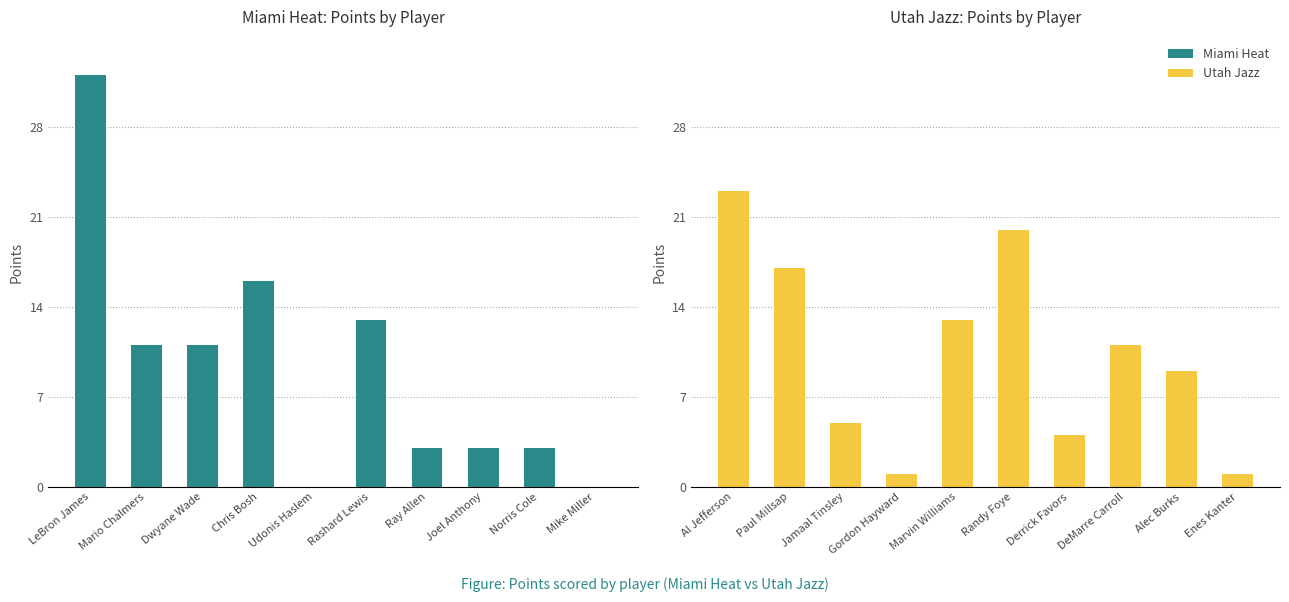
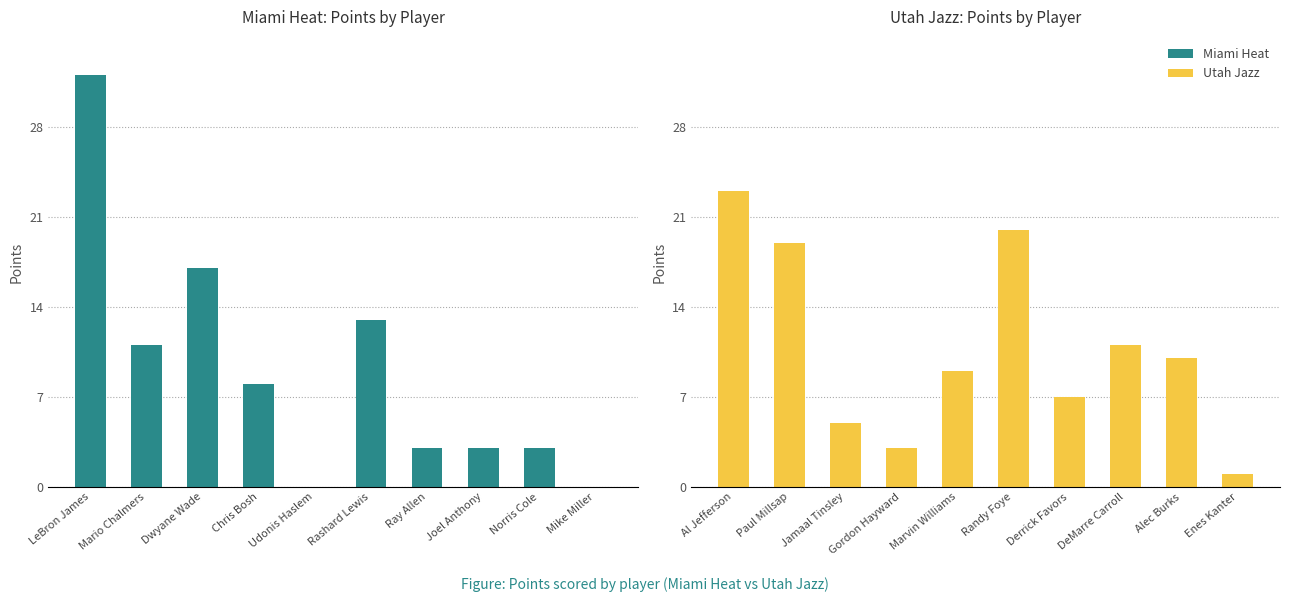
  {
    "Miami Heat: Points by Player": {
      "LeBron James": 32,
      "Mario Chalmers": 11,
-     "Dwyane Wade": 11,
-     "Chris Bosh": 16,
+     "Dwyane Wade": 17,
+     "Chris Bosh": 8,
      "Udonis Haslem": 0,
      "Rashard Lewis": 13,
      "Ray Allen": 3,
      "Joel Anthony": 3,
      "Norris Cole": 3,
      "Mike Miller": 0
    },
    "Utah Jazz: Points by Player": {
      "Al Jefferson": 23,
-     "Paul Millsap": 17,
+     "Paul Millsap": 19,
      "Jamaal Tinsley": 5,
-     "Gordon Hayward": 1,
-     "Marvin Williams": 13,
+     "Gordon Hayward": 3,
+     "Marvin Williams": 9,
      "Randy Foye": 20,
-     "Derrick Favors": 4,
+     "Derrick Favors": 7,
      "DeMarre Carroll": 11,
-     "Alec Burks": 9,
+     "Alec Burks": 10,
      "Enes Kanter": 1
    }
  }
